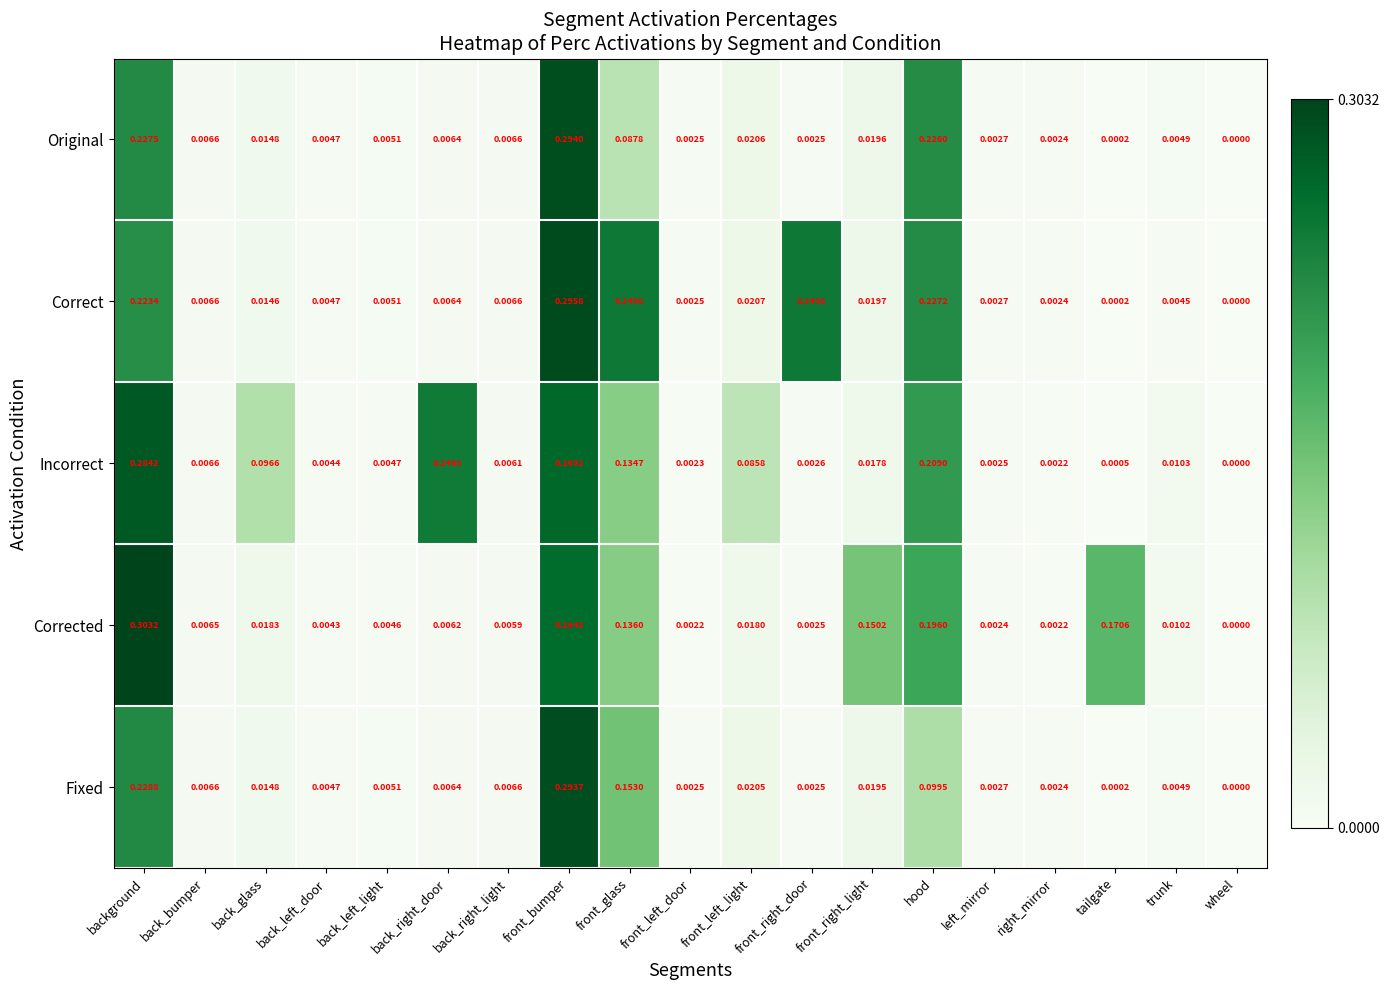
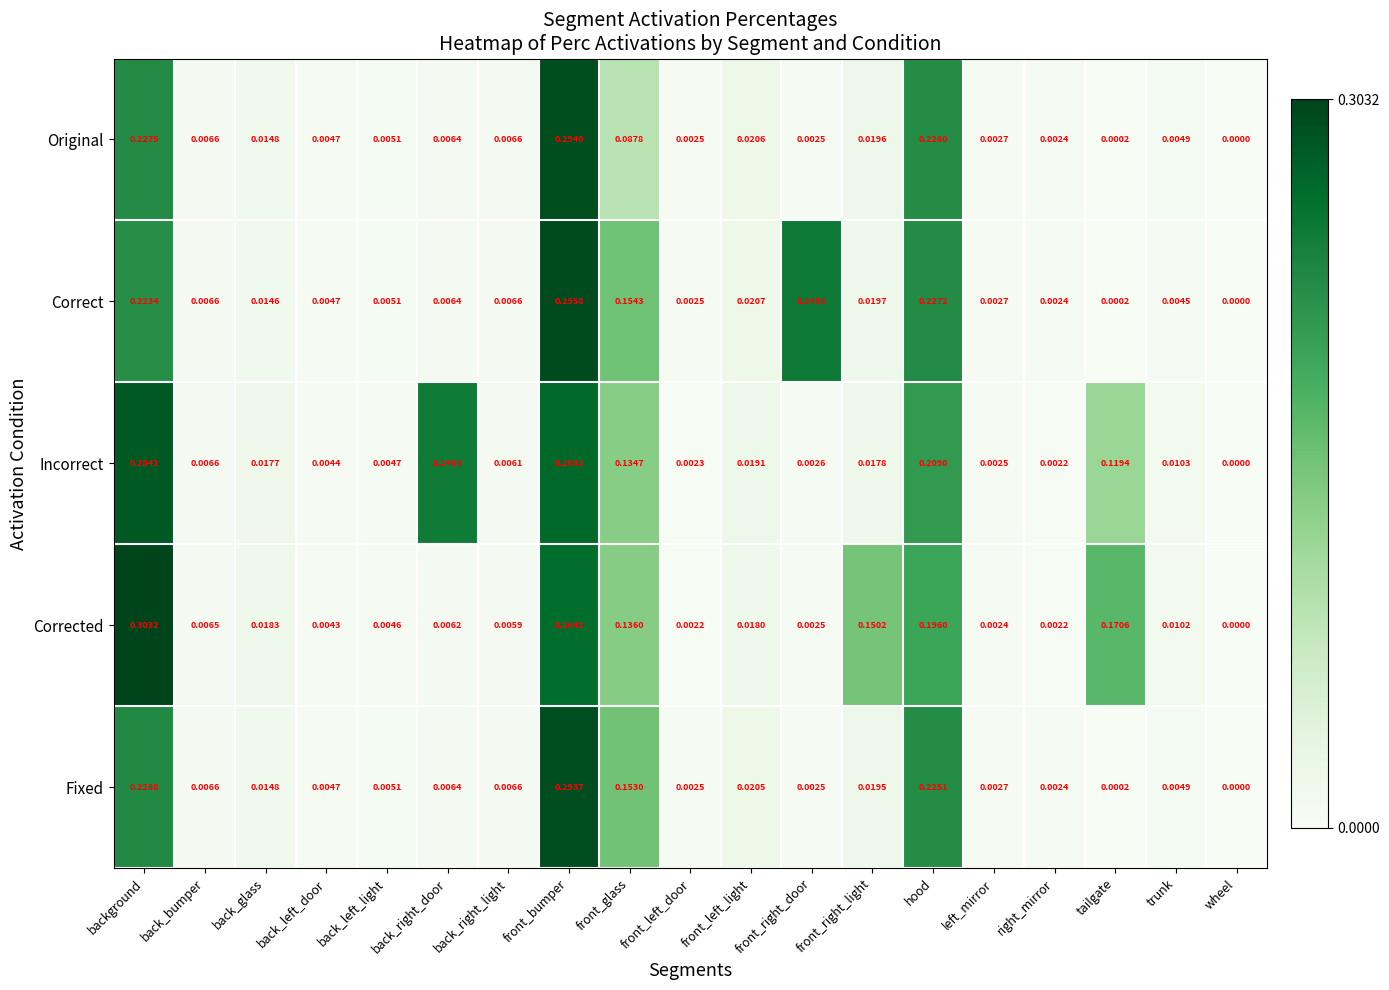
  {
    "Original": {
      "background": 0.2275,
      "back_bumper": 0.0066,
      "back_glass": 0.0148,
      "back_left_door": 0.0047,
      "back_left_light": 0.0051,
      "back_right_door": 0.0064,
      "back_right_light": 0.0066,
      "front_bumper": 0.2940,
      "front_glass": 0.0878,
      "front_left_door": 0.0025,
      "front_left_light": 0.0206,
      "front_right_door": 0.0025,
      "front_right_light": 0.0196,
      "hood": 0.2260,
      "left_mirror": 0.0027,
      "right_mirror": 0.0024,
      "tailgate": 0.0002,
      "trunk": 0.0049,
      "wheel": 0.0000
    },
    "Correct": {
      "background": 0.2234,
      "back_bumper": 0.0066,
      "back_glass": 0.0146,
      "back_left_door": 0.0047,
      "back_left_light": 0.0051,
      "back_right_door": 0.0064,
      "back_right_light": 0.0066,
      "front_bumper": 0.2958,
-     "front_glass": 0.2490,
+     "front_glass": 0.1543,
      "front_left_door": 0.0025,
      "front_left_light": 0.0207,
      "front_right_door": 0.2498,
      "front_right_light": 0.0197,
      "hood": 0.2272,
      "left_mirror": 0.0027,
      "right_mirror": 0.0024,
      "tailgate": 0.0002,
      "trunk": 0.0045,
      "wheel": 0.0000
    },
    "Incorrect": {
      "background": 0.2842,
      "back_bumper": 0.0066,
-     "back_glass": 0.0966,
+     "back_glass": 0.0177,
      "back_left_door": 0.0044,
      "back_left_light": 0.0047,
      "back_right_door": 0.2465,
      "back_right_light": 0.0061,
      "front_bumper": 0.2692,
      "front_glass": 0.1347,
      "front_left_door": 0.0023,
-     "front_left_light": 0.0858,
+     "front_left_light": 0.0191,
      "front_right_door": 0.0026,
      "front_right_light": 0.0178,
      "hood": 0.2090,
      "left_mirror": 0.0025,
      "right_mirror": 0.0022,
-     "tailgate": 0.0005,
+     "tailgate": 0.1194,
      "trunk": 0.0103,
      "wheel": 0.0000
    },
    "Corrected": {
      "background": 0.3032,
      "back_bumper": 0.0065,
      "back_glass": 0.0183,
      "back_left_door": 0.0043,
      "back_left_light": 0.0046,
      "back_right_door": 0.0062,
      "back_right_light": 0.0059,
      "front_bumper": 0.2642,
      "front_glass": 0.1360,
      "front_left_door": 0.0022,
      "front_left_light": 0.0180,
      "front_right_door": 0.0025,
      "front_right_light": 0.1502,
      "hood": 0.1960,
      "left_mirror": 0.0024,
      "right_mirror": 0.0022,
      "tailgate": 0.1706,
      "trunk": 0.0102,
      "wheel": 0.0000
    },
    "Fixed": {
      "background": 0.2288,
      "back_bumper": 0.0066,
      "back_glass": 0.0148,
      "back_left_door": 0.0047,
      "back_left_light": 0.0051,
      "back_right_door": 0.0064,
      "back_right_light": 0.0066,
      "front_bumper": 0.2937,
      "front_glass": 0.1530,
      "front_left_door": 0.0025,
      "front_left_light": 0.0205,
      "front_right_door": 0.0025,
      "front_right_light": 0.0195,
-     "hood": 0.0995,
+     "hood": 0.2251,
      "left_mirror": 0.0027,
      "right_mirror": 0.0024,
      "tailgate": 0.0002,
      "trunk": 0.0049,
      "wheel": 0.0000
    }
  }
